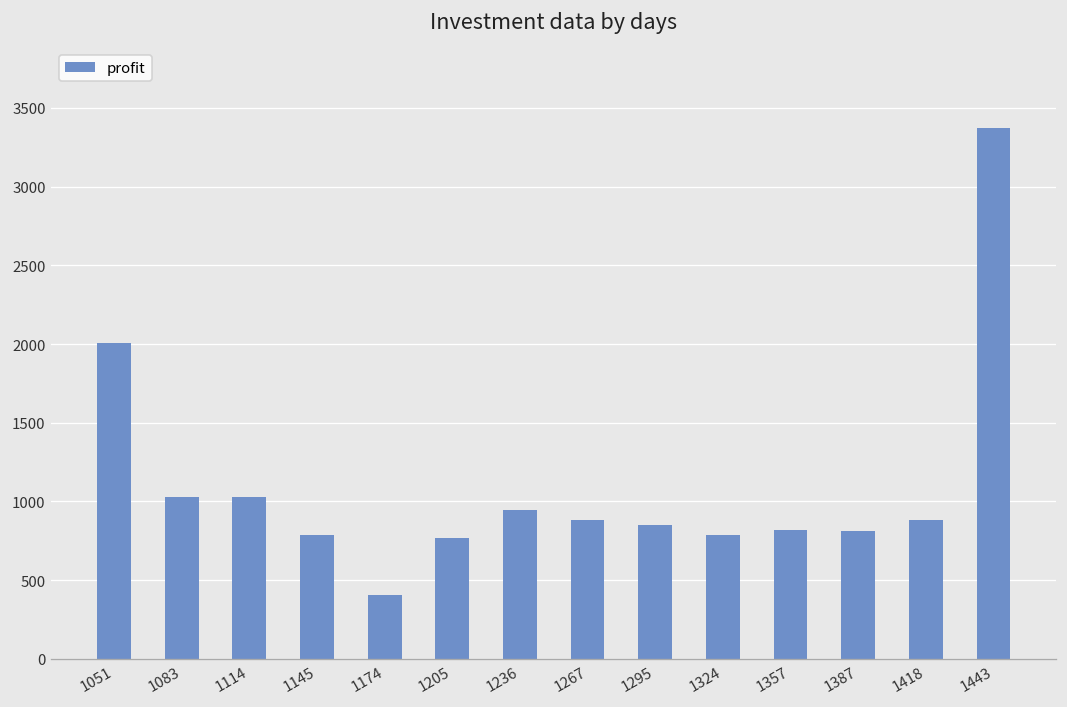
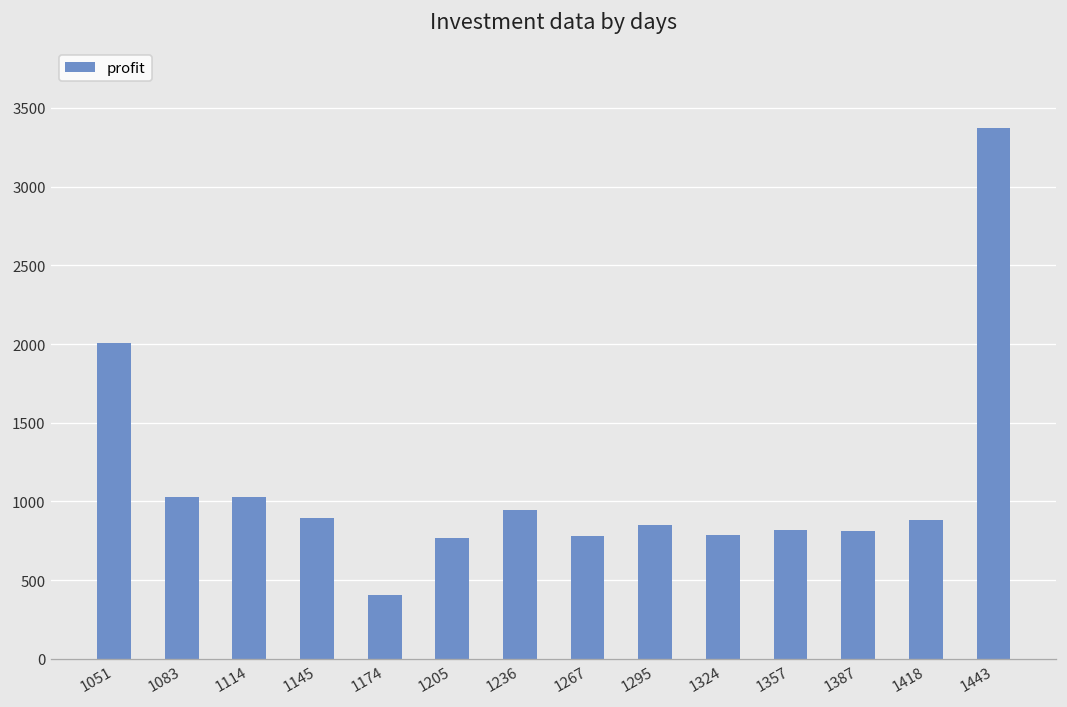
  {
    "1051": 2010,
    "1083": 1030,
    "1114": 1030,
-   "1145": 790,
+   "1145": 900,
    "1174": 400,
    "1205": 770,
    "1236": 940,
-   "1267": 880,
+   "1267": 780,
    "1295": 850,
    "1324": 790,
    "1357": 820,
    "1387": 810,
    "1418": 880,
    "1443": 3380
  }
